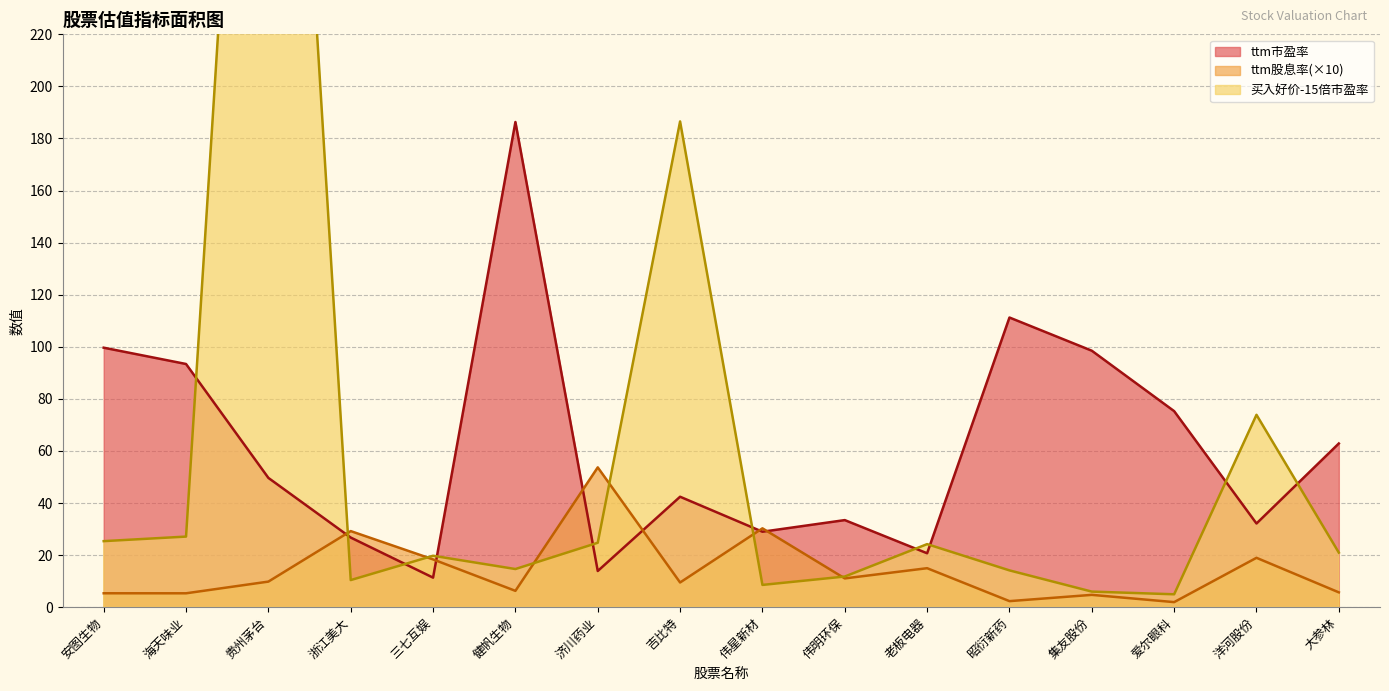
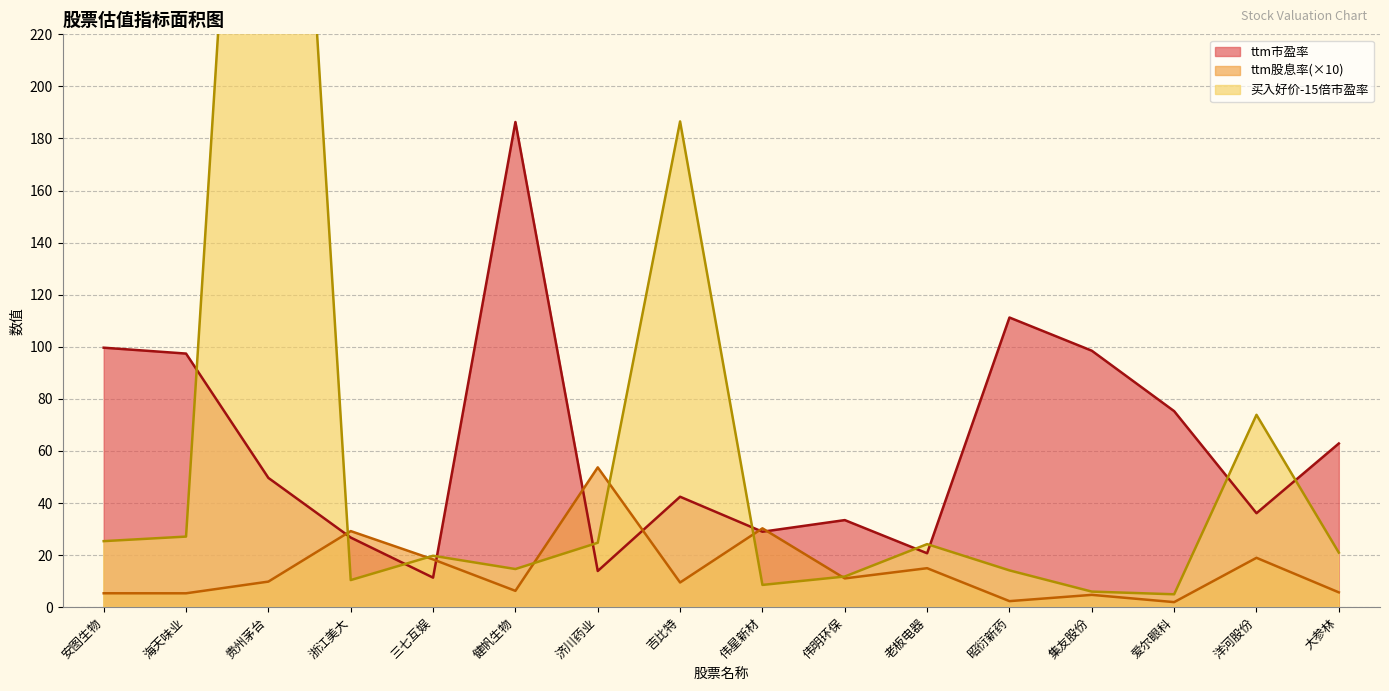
  {
    "ttm市盈率": {
      "安图生物": 100,
-     "海天味业": 93,
+     "海天味业": 97,
      "贵州茅台": 50,
      "浙江美大": 27,
      "三七互娱": 11,
      "健帆生物": 186,
      "济川药业": 14,
      "吉比特": 42,
      "伟星新材": 29,
      "伟明环保": 33,
      "老板电器": 21,
      "昭衍新药": 111,
      "集友股份": 98,
      "爱尔眼科": 75,
-     "洋河股份": 32,
+     "洋河股份": 36,
      "大参林": 63
    }
  }
